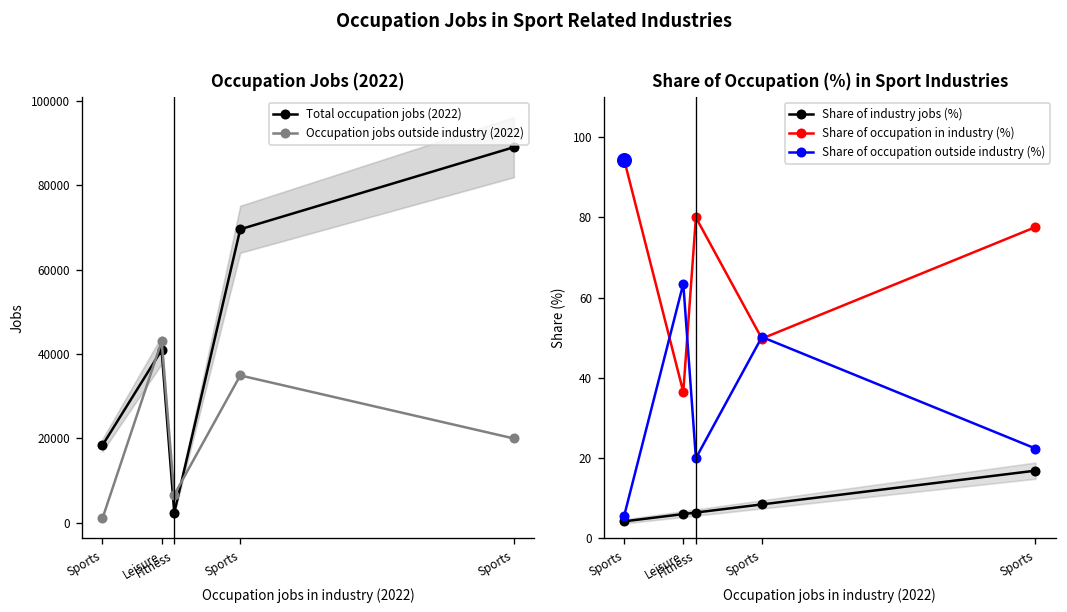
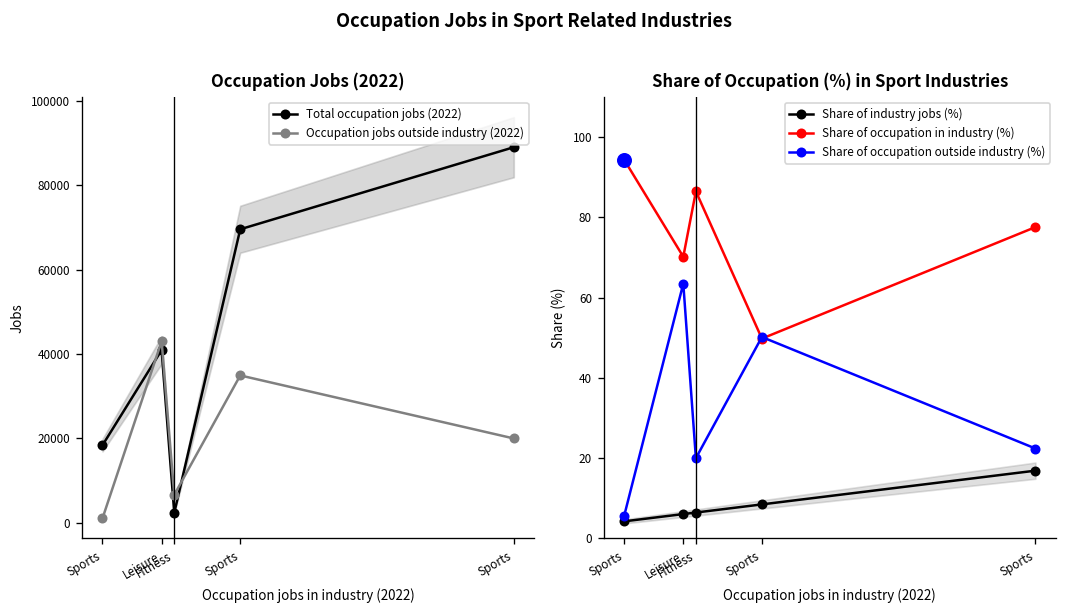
  {
    "Occupation Jobs (2022)": {
      "Total occupation jobs (2022)": {
        "Leisure": 41000
      }
    },
    "Share of Occupation (%) in Sport Industries": {
      "Share of industry jobs (%)": {
        "Fitness": 6
      },
      "Share of occupation in industry (%)": {
-       "Leisure": 37,
-       "Fitness": 80
+       "Leisure": 70,
+       "Fitness": 87
      }
    }
  }
